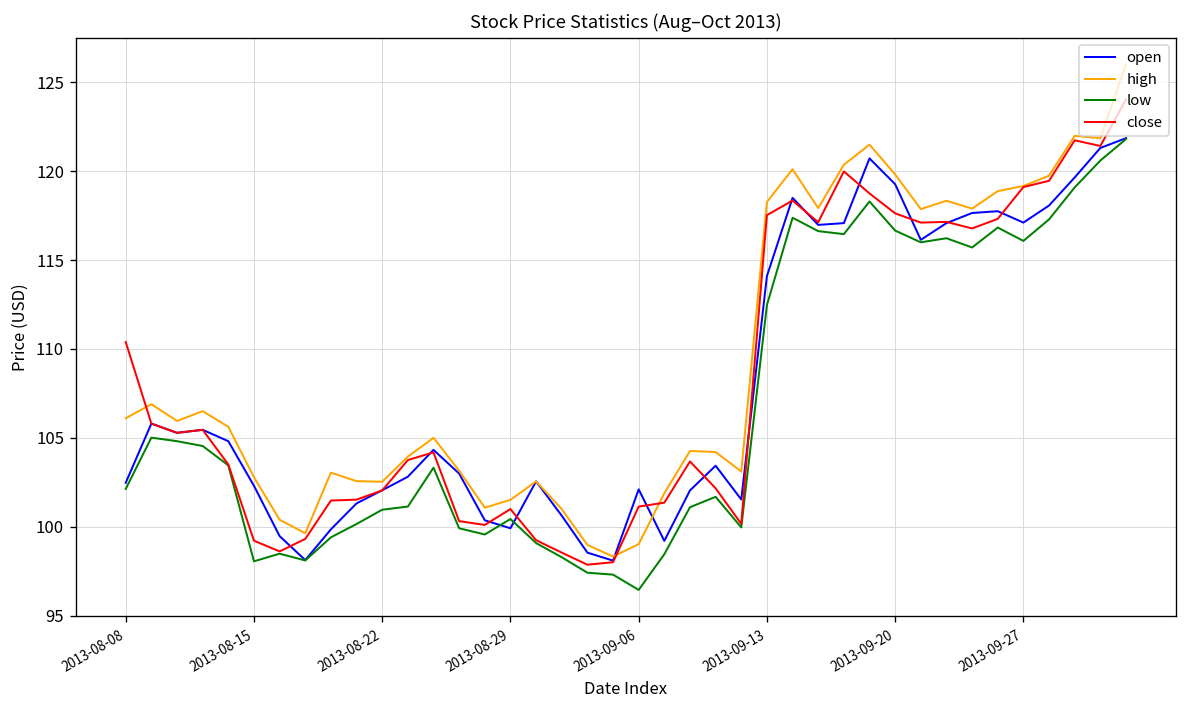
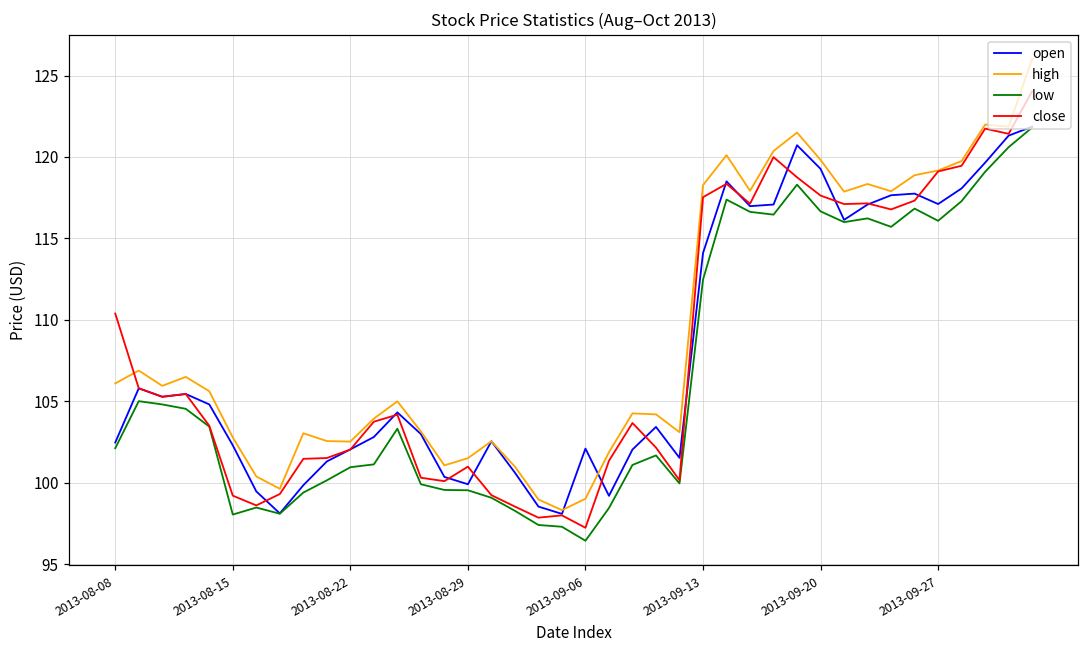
  {
    "open": {
      "2013-08-08": 102.5,
      "2013-08-15": 102.3,
      "2013-08-29": 99.9,
      "2013-09-06": 102.1,
      "2013-09-13": 114.1,
      "2013-09-20": 119.3,
      "2013-09-27": 117.1
    },
    "high": {
      "2013-08-08": 106.1,
      "2013-08-15": 102.8,
      "2013-08-22": 102.5,
      "2013-08-29": 101.5,
      "2013-09-06": 99.0,
      "2013-09-13": 118.3,
      "2013-09-20": 119.8
    },
    "low": {
      "2013-08-08": 102.1,
      "2013-08-15": 98.1,
      "2013-08-22": 101.0,
-     "2013-08-29": 100.4,
+     "2013-08-29": 99.5,
      "2013-09-06": 96.4,
      "2013-09-13": 112.5,
      "2013-09-20": 116.7,
      "2013-09-27": 116.1
    },
    "close": {
      "2013-08-08": 110.4,
      "2013-08-15": 99.2,
      "2013-08-29": 101.0,
-     "2013-09-06": 101.1,
+     "2013-09-06": 97.2,
      "2013-09-13": 117.5,
      "2013-09-20": 117.6
    }
  }
